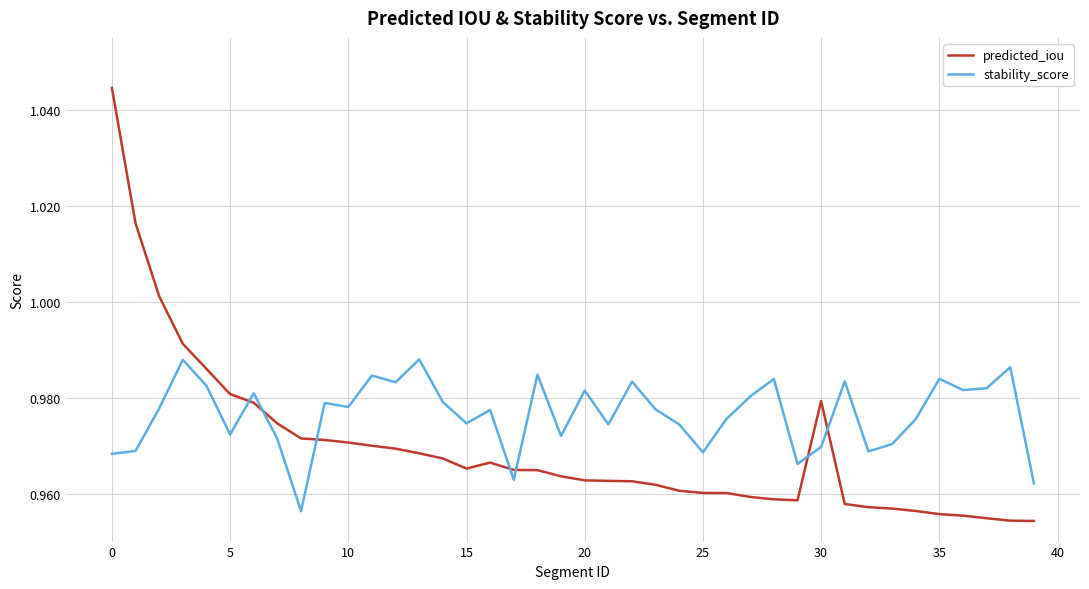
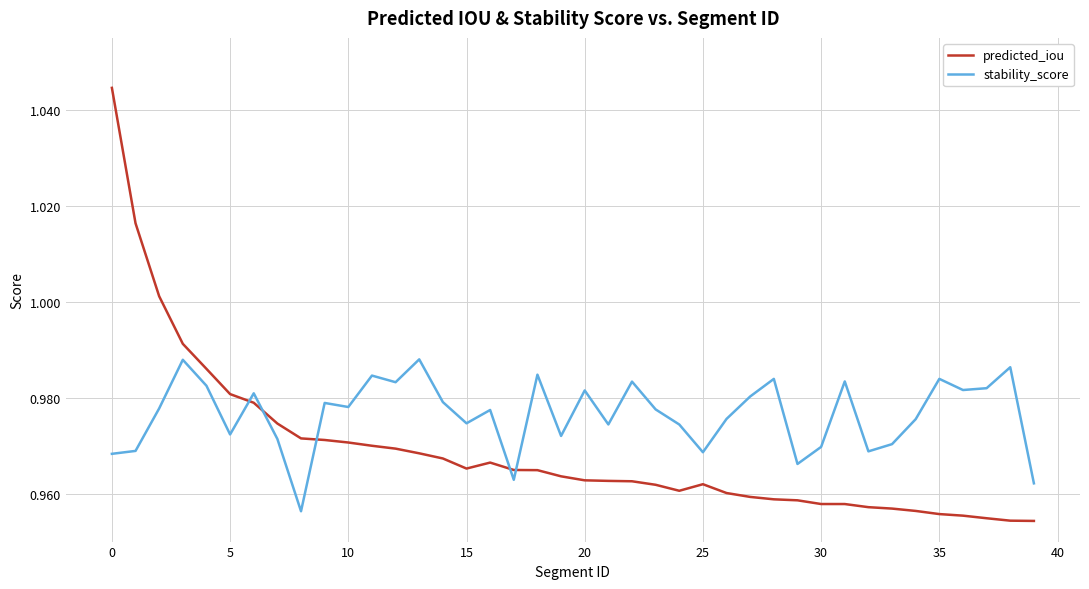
  {
    "predicted_iou": {
      "0": 1.045,
      "5": 0.981,
      "10": 0.971,
      "15": 0.965,
      "20": 0.963,
-     "25": 0.960,
-     "30": 0.979,
+     "25": 0.962,
+     "30": 0.958,
      "35": 0.956
    },
    "stability_score": {
      "0": 0.968,
      "5": 0.972,
      "10": 0.978,
      "15": 0.975,
      "20": 0.982,
      "25": 0.969,
      "30": 0.970,
      "35": 0.984
    }
  }
